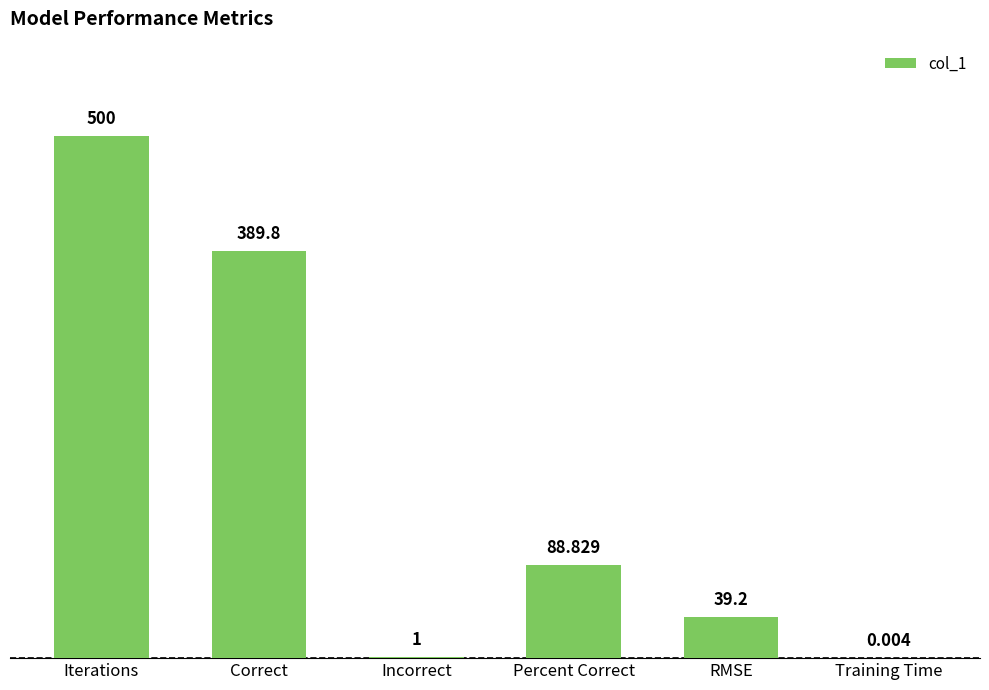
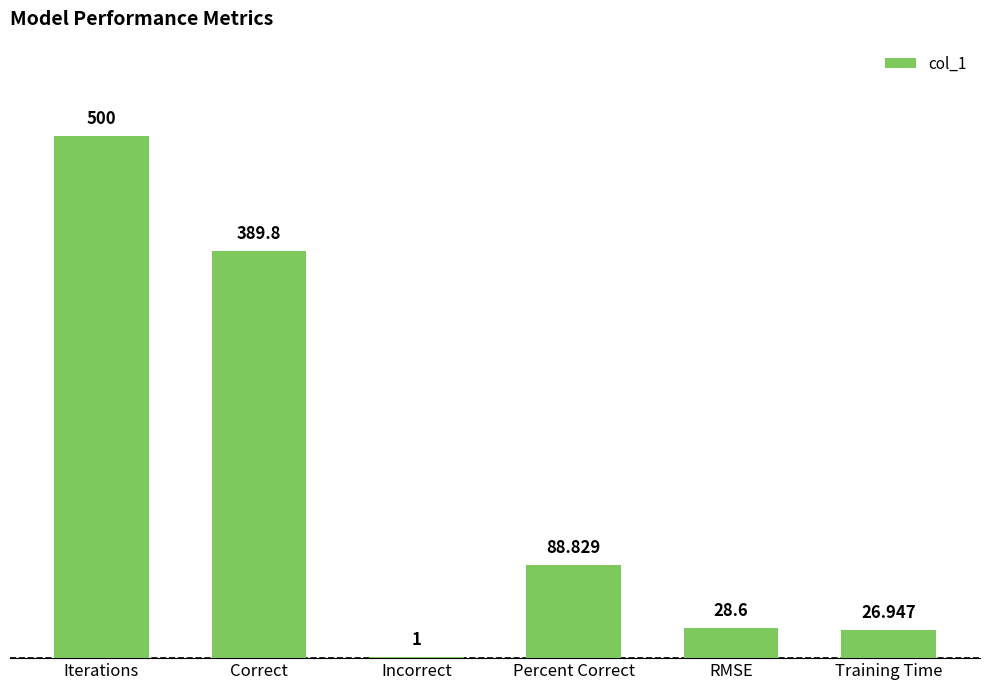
  {
    "Iterations": 500,
    "Correct": 389.8,
    "Incorrect": 1,
    "Percent Correct": 88.829,
-   "RMSE": 39.2,
-   "Training Time": 0.004
+   "RMSE": 28.6,
+   "Training Time": 26.947
  }
